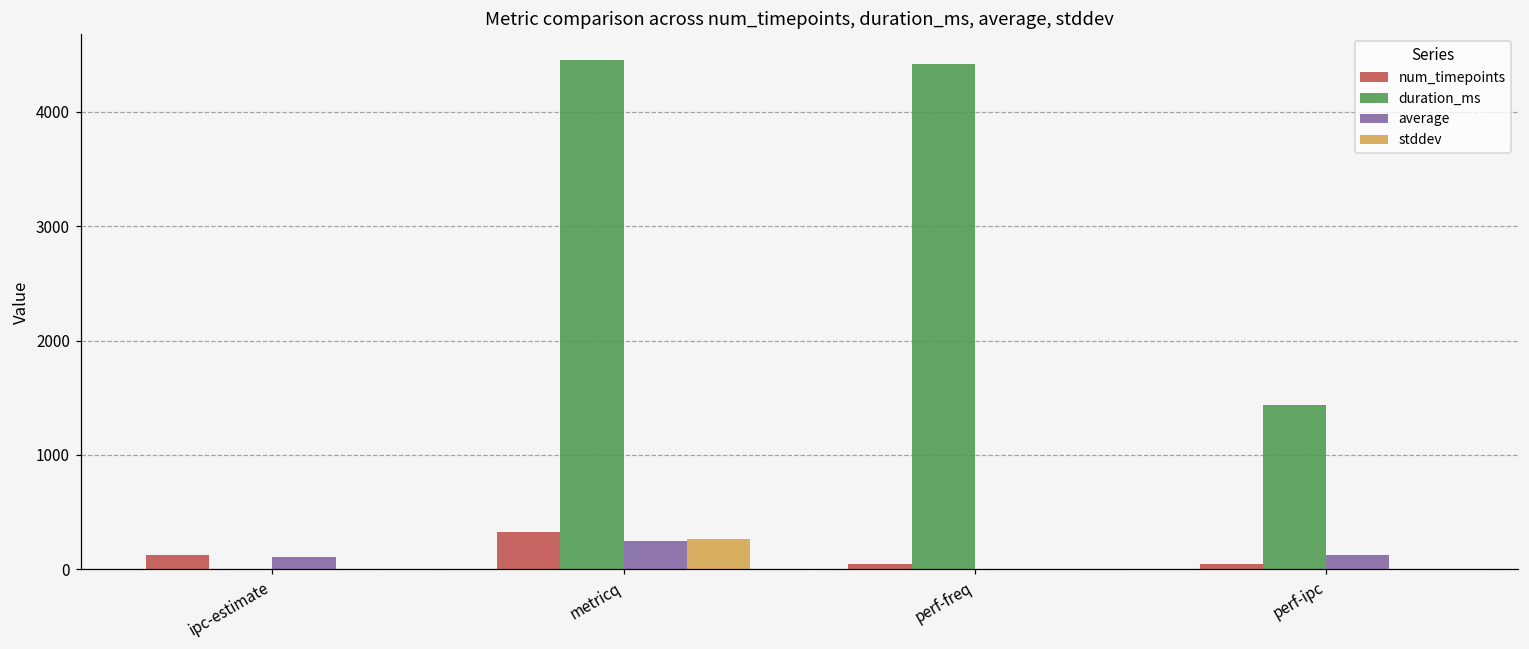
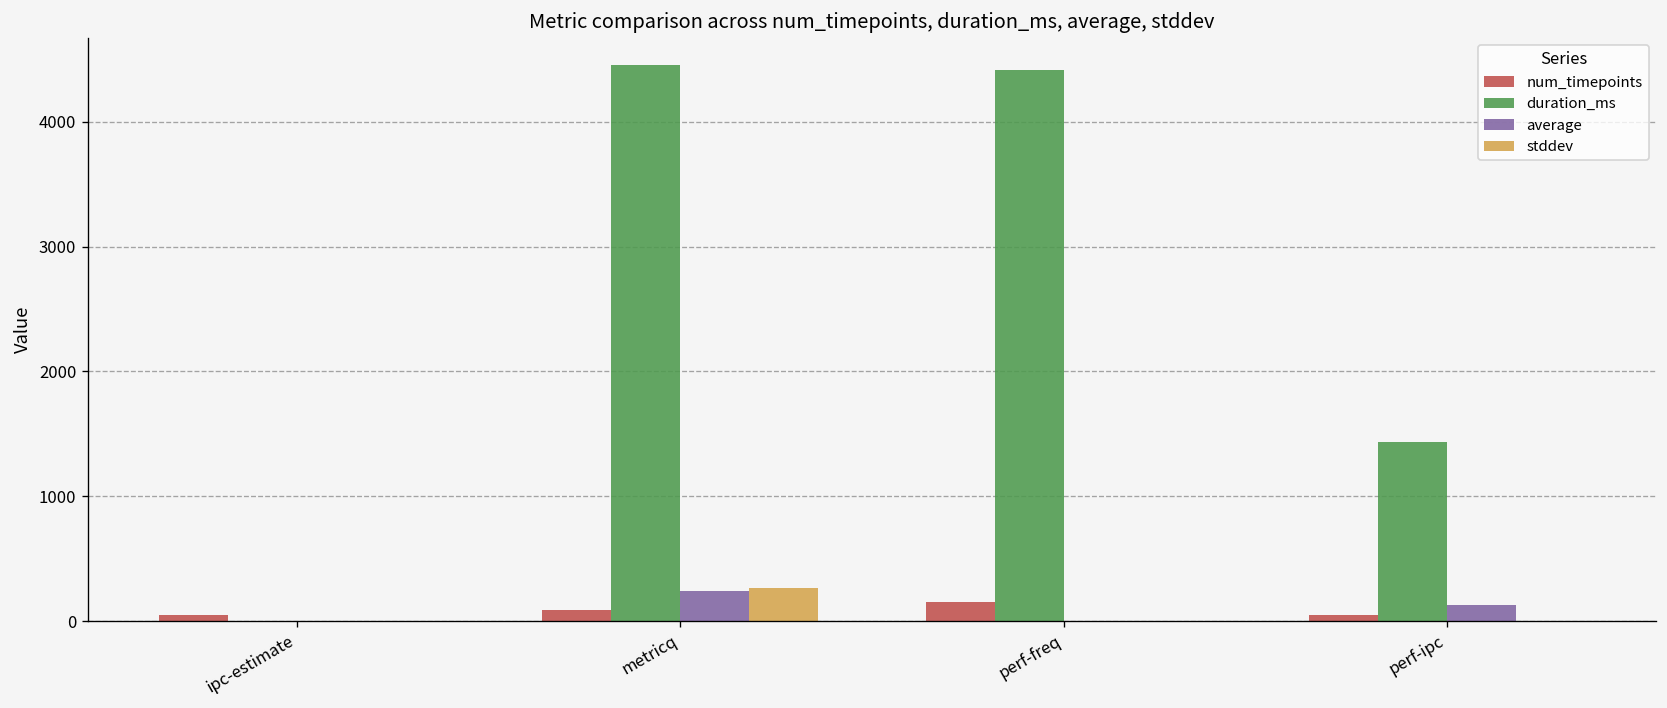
  {
    "num_timepoints": {
-     "ipc-estimate": 130,
-     "metricq": 330,
-     "perf-freq": 40,
+     "ipc-estimate": 50,
+     "metricq": 90,
+     "perf-freq": 150,
      "perf-ipc": 50
    },
    "duration_ms": {
      "ipc-estimate": 0,
      "metricq": 4450,
      "perf-freq": 4420,
      "perf-ipc": 1440
    },
    "average": {
-     "ipc-estimate": 100,
+     "ipc-estimate": 0,
      "metricq": 240,
      "perf-ipc": 130
    },
    "stddev": {
      "metricq": 260
    }
  }
